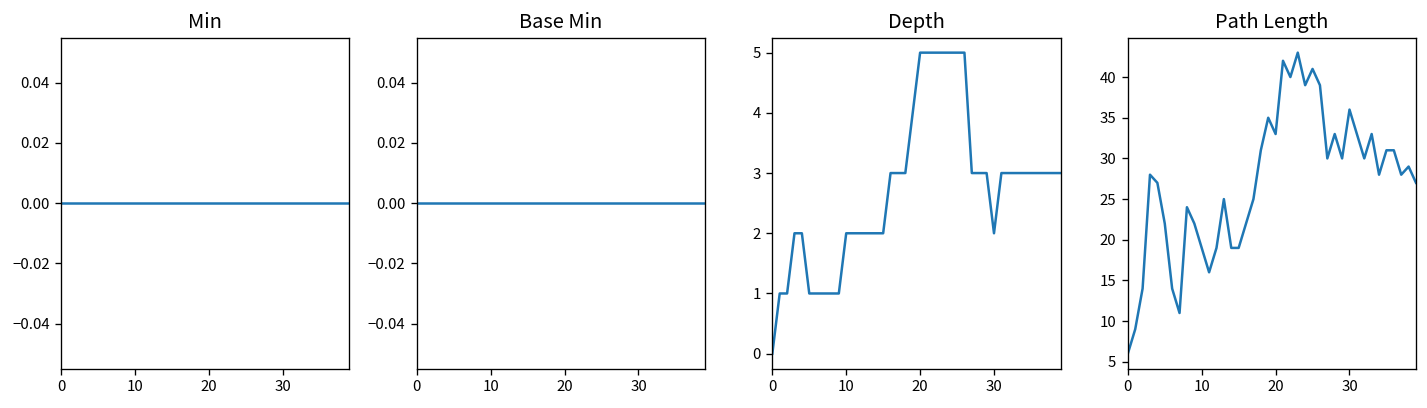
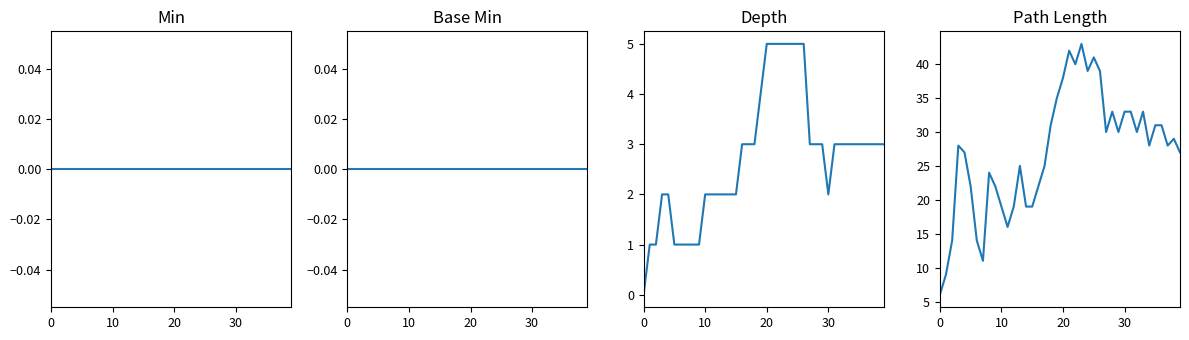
  {
    "Min": {
      "0": 0.000,
      "10": 0.000,
      "20": 0.000,
      "30": 0.000
    },
    "Base Min": {
      "0": 0.000,
      "10": 0.000,
      "20": 0.000,
      "30": 0.000
    },
    "Depth": {
      "0": 0.0,
      "10": 2.0,
      "20": 5.0,
      "30": 2.0
    },
    "Path Length": {
      "0": 6,
      "10": 19,
-     "20": 33,
-     "30": 36
+     "20": 38,
+     "30": 33
    }
  }
